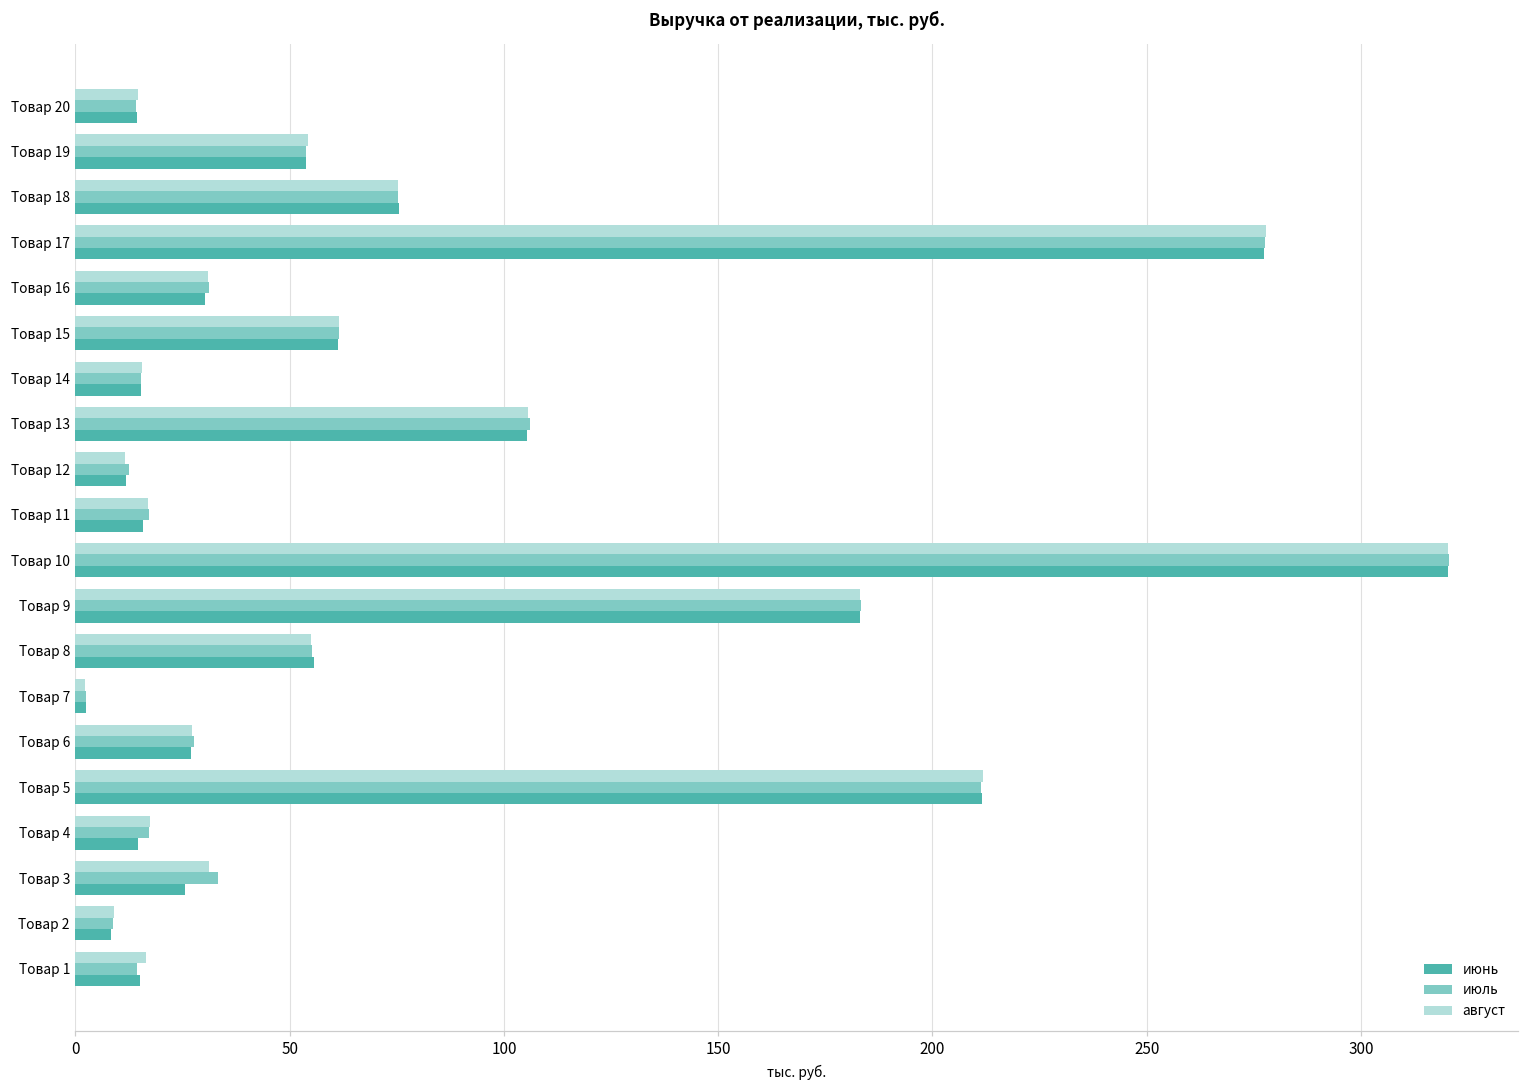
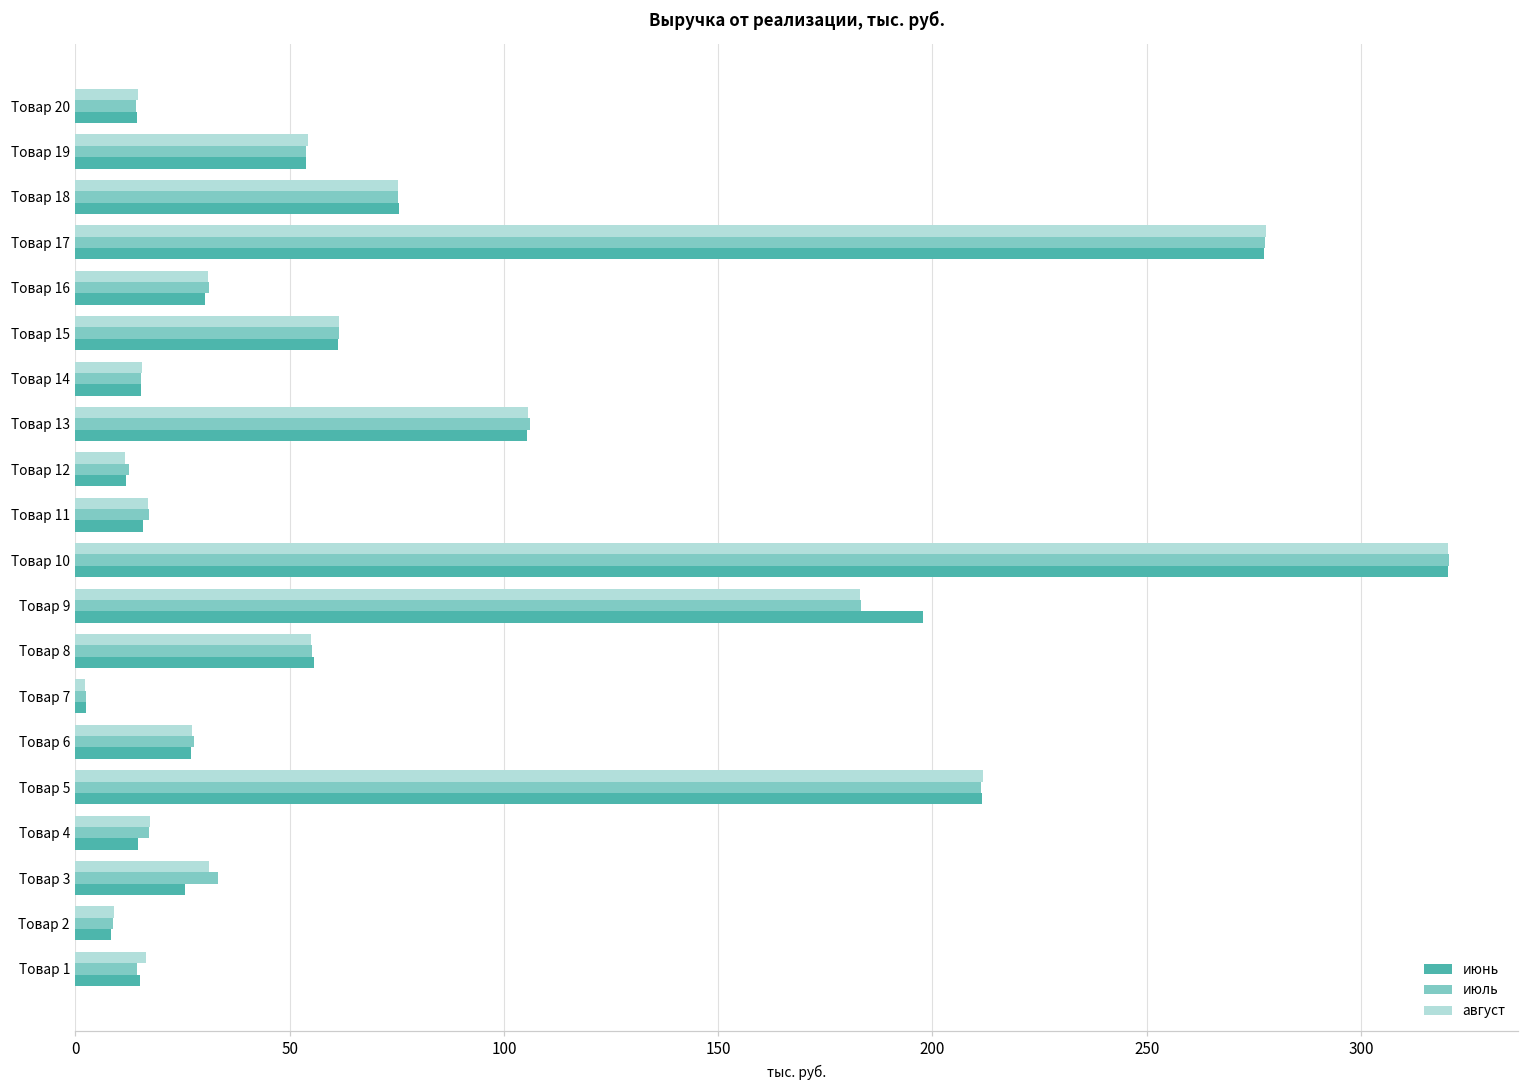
  {
    "июнь": {
      "Товар 20": 14,
      "Товар 19": 54,
      "Товар 18": 76,
      "Товар 17": 277,
      "Товар 16": 30,
      "Товар 15": 61,
      "Товар 14": 15,
      "Товар 13": 105,
      "Товар 12": 12,
      "Товар 11": 16,
      "Товар 10": 320,
-     "Товар 9": 183,
+     "Товар 9": 198,
      "Товар 8": 56,
      "Товар 7": 2,
      "Товар 6": 27,
      "Товар 5": 212,
      "Товар 4": 15,
      "Товар 3": 26,
      "Товар 2": 8,
      "Товар 1": 15
    }
  }
